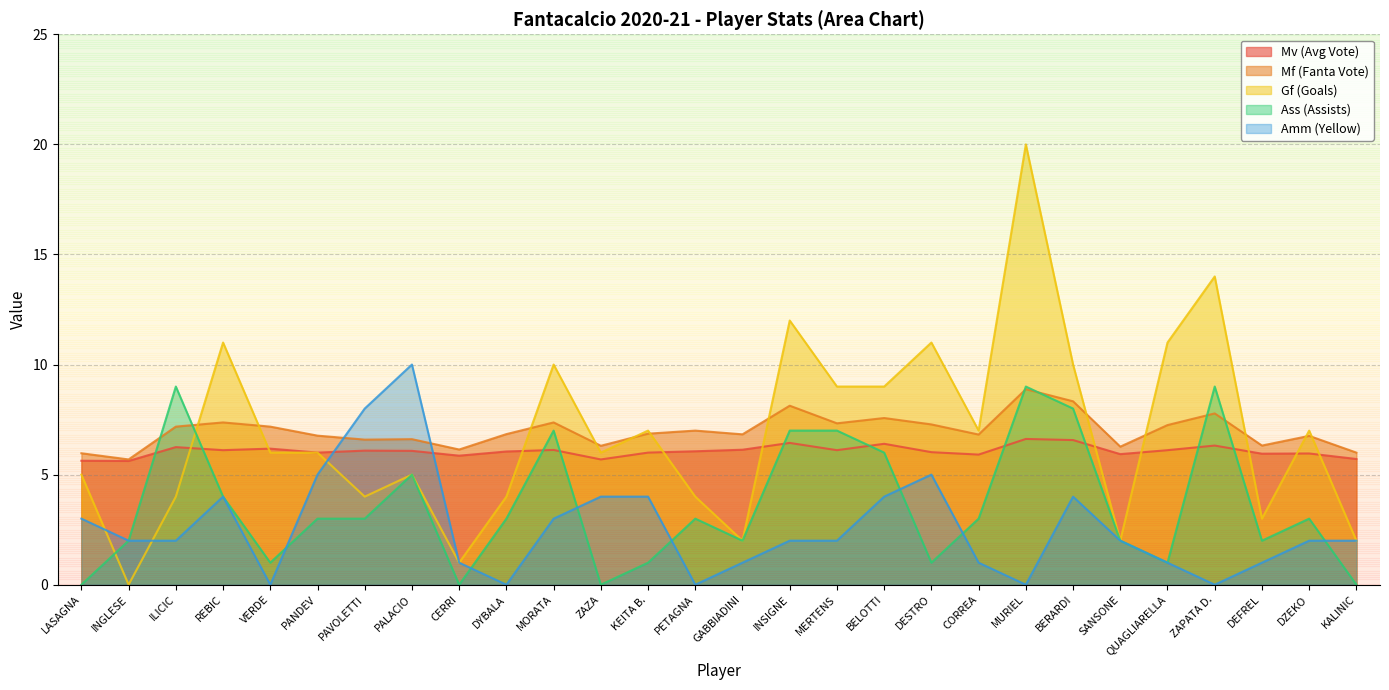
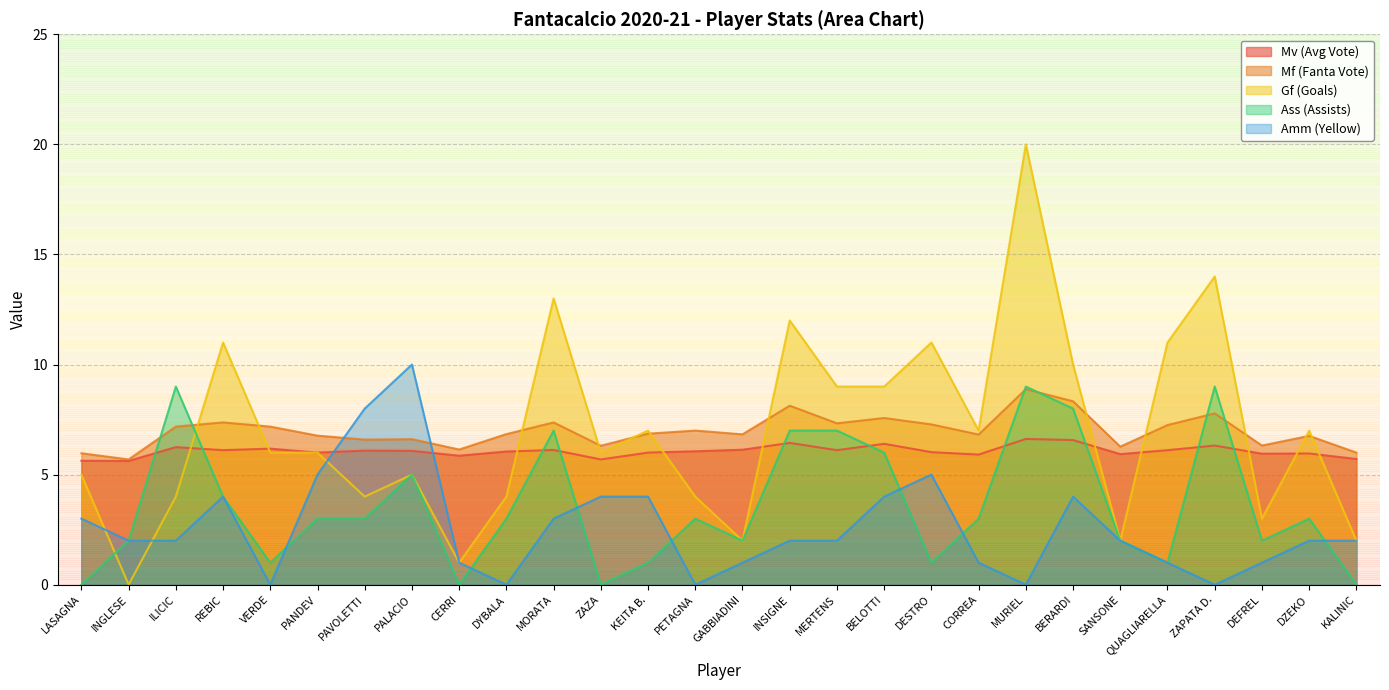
  {
    "Gf (Goals)": {
      "LASAGNA": 5,
      "INGLESE": 0,
      "ILICIC": 4,
      "REBIC": 11,
      "VERDE": 6,
      "PAVOLETTI": 4,
      "DYBALA": 4,
-     "MORATA": 10,
+     "MORATA": 13,
      "ZAZA": 6,
      "KEITA B.": 7,
      "PETAGNA": 4,
      "INSIGNE": 12,
      "MERTENS": 9,
      "BELOTTI": 9,
      "DESTRO": 11,
      "CORREA": 7,
      "MURIEL": 20,
      "BERARDI": 10,
      "QUAGLIARELLA": 11,
      "ZAPATA D.": 14,
      "DEFREL": 3,
      "DZEKO": 7
    },
    "Ass (Assists)": {
      "LASAGNA": 0,
      "ILICIC": 9,
      "VERDE": 1,
      "PANDEV": 3,
      "PAVOLETTI": 3,
      "CERRI": 0,
      "DYBALA": 3,
      "MORATA": 7,
      "ZAZA": 0,
      "KEITA B.": 1,
      "PETAGNA": 3,
      "INSIGNE": 7,
      "MERTENS": 7,
      "BELOTTI": 6,
      "DESTRO": 1,
      "CORREA": 3,
      "MURIEL": 9,
      "BERARDI": 8,
      "ZAPATA D.": 9,
      "DEFREL": 2,
      "DZEKO": 3,
      "KALINIC": 0
    },
    "Amm (Yellow)": {
      "LASAGNA": 3,
      "ILICIC": 2,
      "VERDE": 0,
      "PANDEV": 5,
      "PAVOLETTI": 8,
      "PALACIO": 10,
      "DYBALA": 0,
      "MORATA": 3,
      "ZAZA": 4,
      "KEITA B.": 4,
      "PETAGNA": 0,
      "GABBIADINI": 1,
      "INSIGNE": 2,
      "MERTENS": 2,
      "BELOTTI": 4,
      "DESTRO": 5,
      "CORREA": 1,
      "MURIEL": 0,
      "BERARDI": 4,
      "ZAPATA D.": 0,
      "DEFREL": 1,
      "DZEKO": 2
    }
  }
